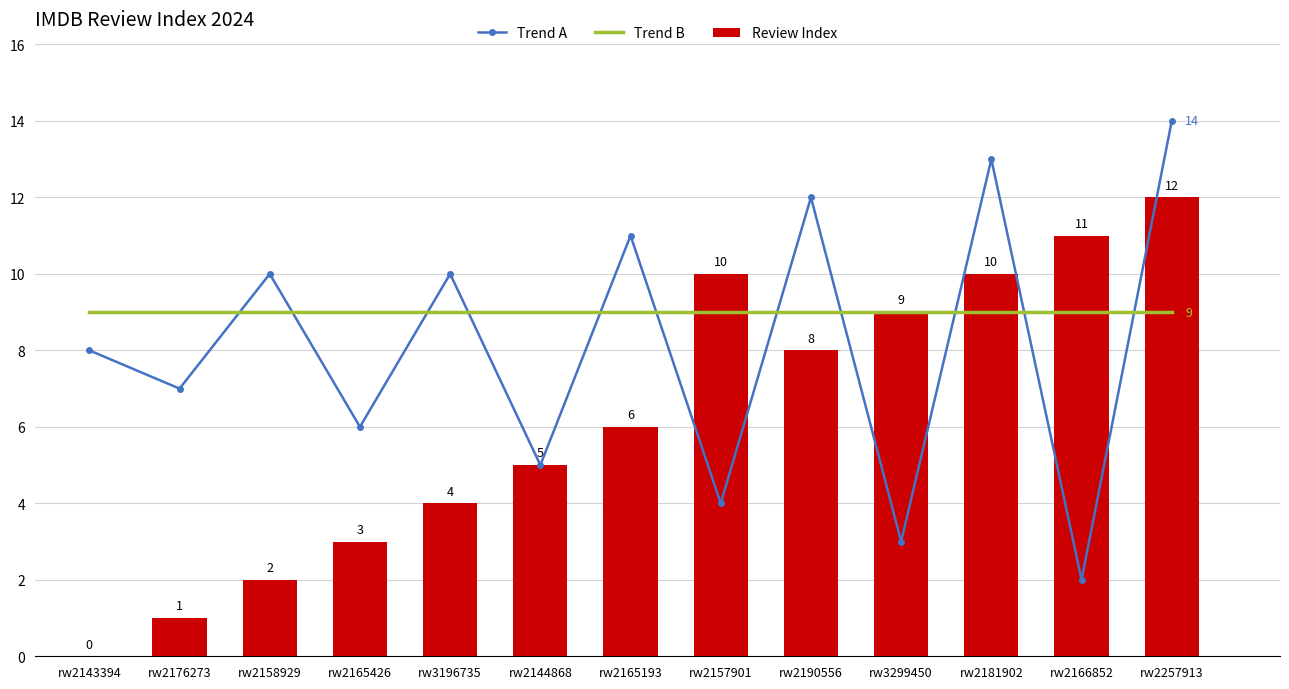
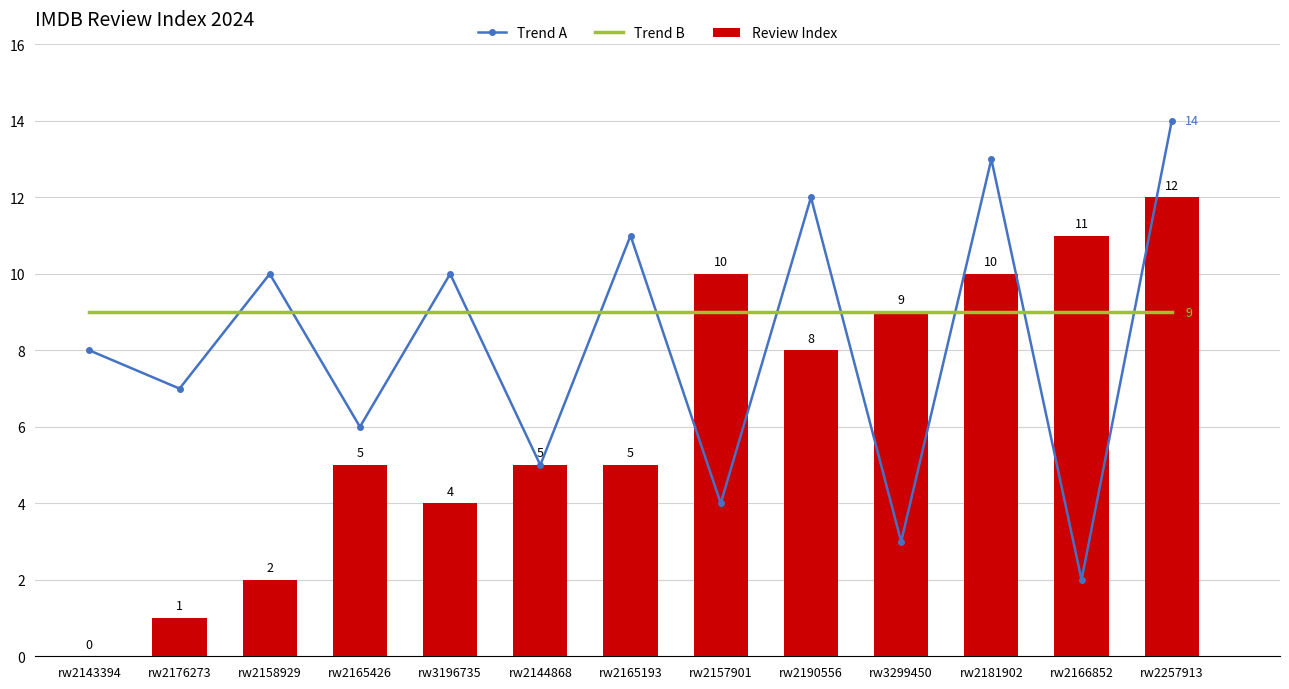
  {
    "Review Index": {
      "rw2143394": 0,
      "rw2176273": 1,
      "rw2158929": 2,
-     "rw2165426": 3,
+     "rw2165426": 5,
      "rw3196735": 4,
      "rw2144868": 5,
-     "rw2165193": 6,
+     "rw2165193": 5,
      "rw2157901": 10,
      "rw2190556": 8,
      "rw3299450": 9,
      "rw2181902": 10,
      "rw2166852": 11,
      "rw2257913": 12
    },
    "Trend A": {
      "rw2144868": 5,
      "rw2257913": 14
    },
    "Trend B": {
      "rw3299450": 9,
      "rw2257913": 9
    }
  }
